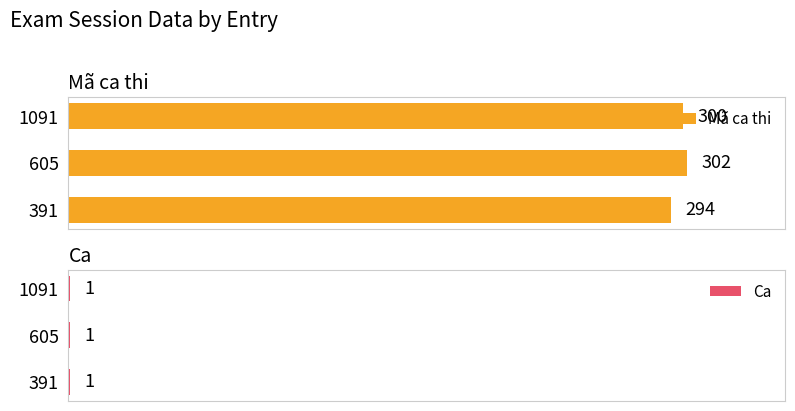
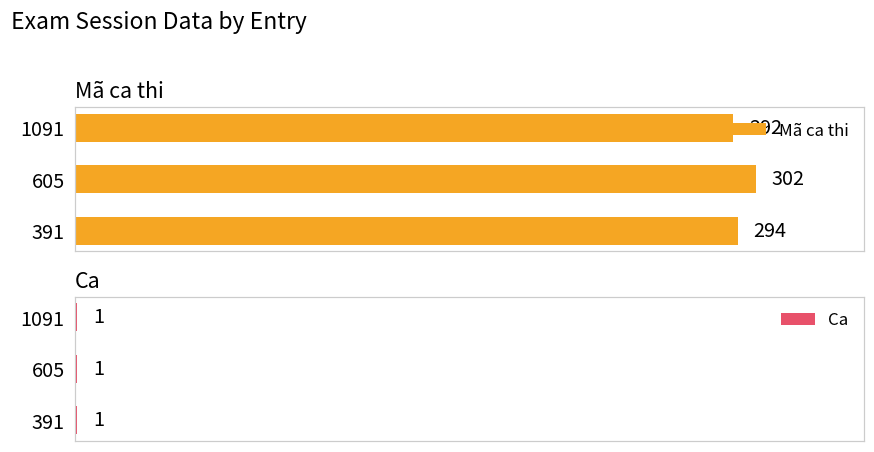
  {
    "Mã ca thi": {
-     "1091": 300,
+     "1091": 292,
      "605": 302,
      "391": 294
    },
    "Ca": {
      "1091": 1,
      "605": 1,
      "391": 1
    }
  }
